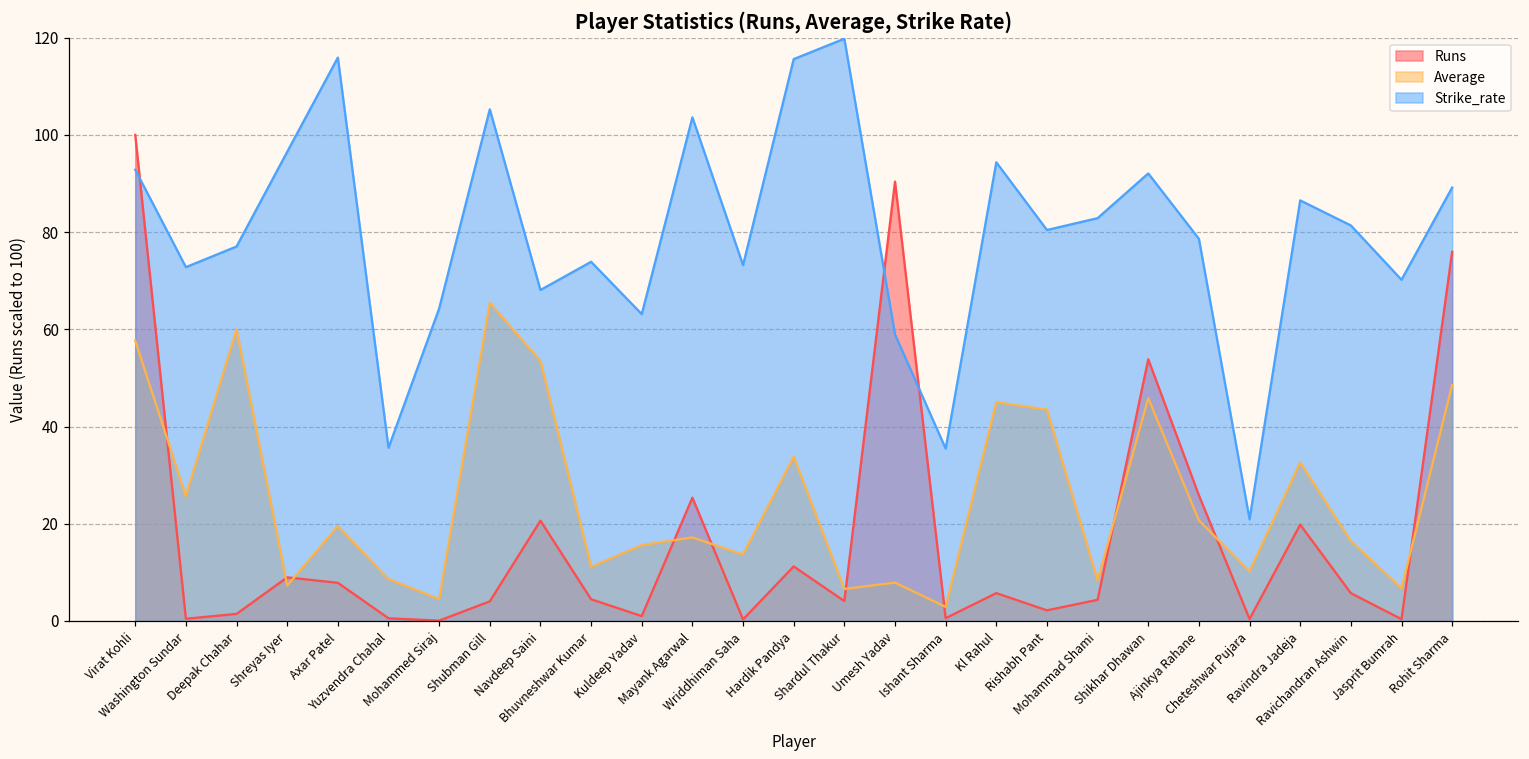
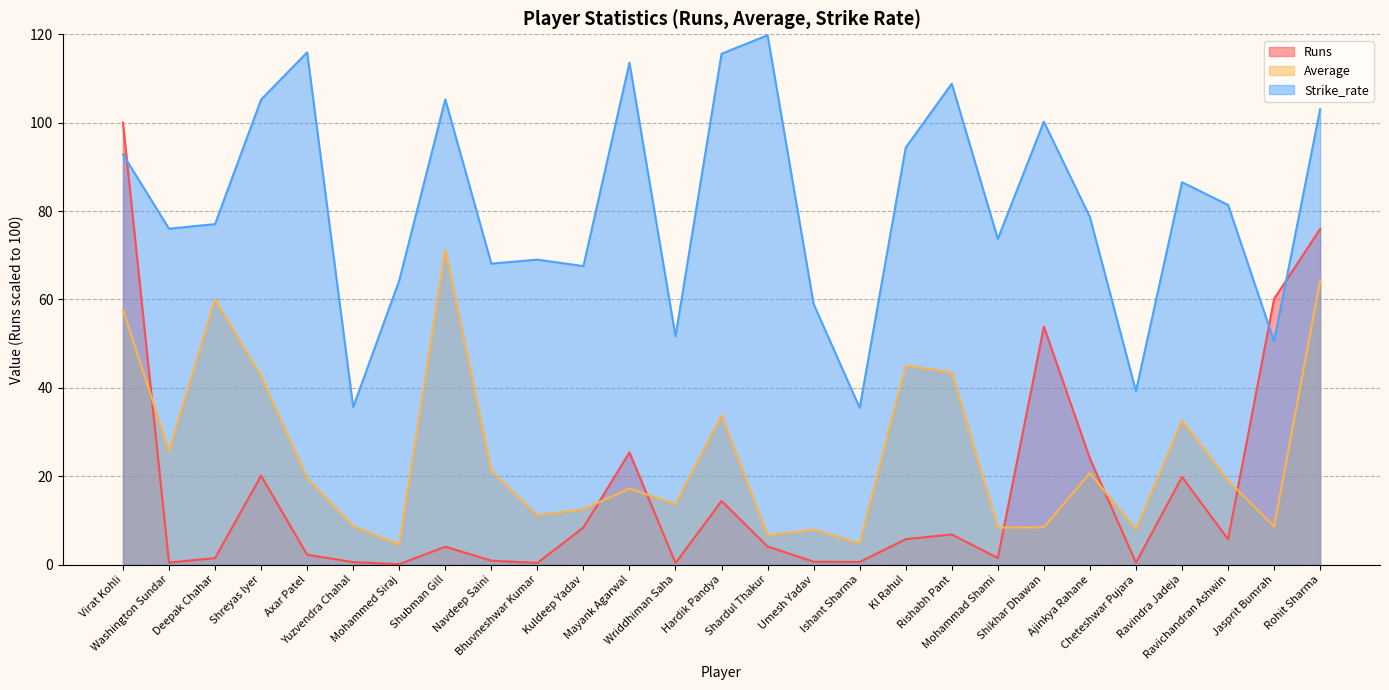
  {
    "Runs": {
      "Virat Kohli": 100,
      "Washington Sundar": 0,
      "Deepak Chahar": 1,
-     "Shreyas Iyer": 9,
-     "Axar Patel": 8,
+     "Shreyas Iyer": 20,
+     "Axar Patel": 2,
      "Yuzvendra Chahal": 1,
      "Mohammed Siraj": 0,
      "Shubman Gill": 4,
-     "Navdeep Saini": 21,
-     "Bhuvneshwar Kumar": 4,
-     "Kuldeep Yadav": 1,
+     "Navdeep Saini": 1,
+     "Bhuvneshwar Kumar": 0,
+     "Kuldeep Yadav": 8,
      "Mayank Agarwal": 25,
      "Wriddhiman Saha": 0,
-     "Hardik Pandya": 11,
+     "Hardik Pandya": 14,
      "Shardul Thakur": 4,
-     "Umesh Yadav": 90,
+     "Umesh Yadav": 1,
      "Ishant Sharma": 1,
      "Kl Rahul": 6,
-     "Rishabh Pant": 2,
-     "Mohammad Shami": 4,
+     "Rishabh Pant": 7,
+     "Mohammad Shami": 1,
      "Shikhar Dhawan": 54,
-     "Ajinkya Rahane": 26,
+     "Ajinkya Rahane": 24,
      "Cheteshwar Pujara": 0,
      "Ravindra Jadeja": 20,
      "Ravichandran Ashwin": 6,
-     "Jasprit Bumrah": 0,
+     "Jasprit Bumrah": 60,
      "Rohit Sharma": 76
    },
    "Average": {
      "Virat Kohli": 58,
      "Washington Sundar": 26,
      "Deepak Chahar": 60,
-     "Shreyas Iyer": 7,
+     "Shreyas Iyer": 43,
      "Axar Patel": 20,
      "Yuzvendra Chahal": 9,
      "Mohammed Siraj": 5,
-     "Shubman Gill": 65,
-     "Navdeep Saini": 54,
+     "Shubman Gill": 71,
+     "Navdeep Saini": 21,
      "Bhuvneshwar Kumar": 11,
-     "Kuldeep Yadav": 16,
+     "Kuldeep Yadav": 13,
      "Mayank Agarwal": 17,
      "Wriddhiman Saha": 14,
      "Hardik Pandya": 34,
      "Shardul Thakur": 7,
      "Umesh Yadav": 8,
-     "Ishant Sharma": 3,
+     "Ishant Sharma": 5,
      "Kl Rahul": 45,
      "Rishabh Pant": 43,
      "Mohammad Shami": 8,
-     "Shikhar Dhawan": 46,
+     "Shikhar Dhawan": 8,
      "Ajinkya Rahane": 21,
-     "Cheteshwar Pujara": 10,
+     "Cheteshwar Pujara": 8,
      "Ravindra Jadeja": 33,
-     "Ravichandran Ashwin": 16,
-     "Jasprit Bumrah": 7,
-     "Rohit Sharma": 49
+     "Ravichandran Ashwin": 19,
+     "Jasprit Bumrah": 9,
+     "Rohit Sharma": 64
    },
    "Strike_rate": {
      "Virat Kohli": 93,
-     "Washington Sundar": 73,
+     "Washington Sundar": 76,
      "Deepak Chahar": 77,
-     "Shreyas Iyer": 97,
+     "Shreyas Iyer": 105,
      "Axar Patel": 116,
      "Yuzvendra Chahal": 36,
      "Mohammed Siraj": 64,
      "Shubman Gill": 105,
      "Navdeep Saini": 68,
-     "Bhuvneshwar Kumar": 74,
-     "Kuldeep Yadav": 63,
-     "Mayank Agarwal": 104,
-     "Wriddhiman Saha": 73,
+     "Bhuvneshwar Kumar": 69,
+     "Kuldeep Yadav": 68,
+     "Mayank Agarwal": 114,
+     "Wriddhiman Saha": 52,
      "Hardik Pandya": 116,
      "Shardul Thakur": 120,
      "Umesh Yadav": 59,
      "Ishant Sharma": 35,
      "Kl Rahul": 94,
-     "Rishabh Pant": 80,
-     "Mohammad Shami": 83,
-     "Shikhar Dhawan": 92,
+     "Rishabh Pant": 109,
+     "Mohammad Shami": 74,
+     "Shikhar Dhawan": 100,
      "Ajinkya Rahane": 79,
-     "Cheteshwar Pujara": 21,
+     "Cheteshwar Pujara": 39,
      "Ravindra Jadeja": 87,
      "Ravichandran Ashwin": 81,
-     "Jasprit Bumrah": 70,
-     "Rohit Sharma": 89
+     "Jasprit Bumrah": 51,
+     "Rohit Sharma": 103
    }
  }
